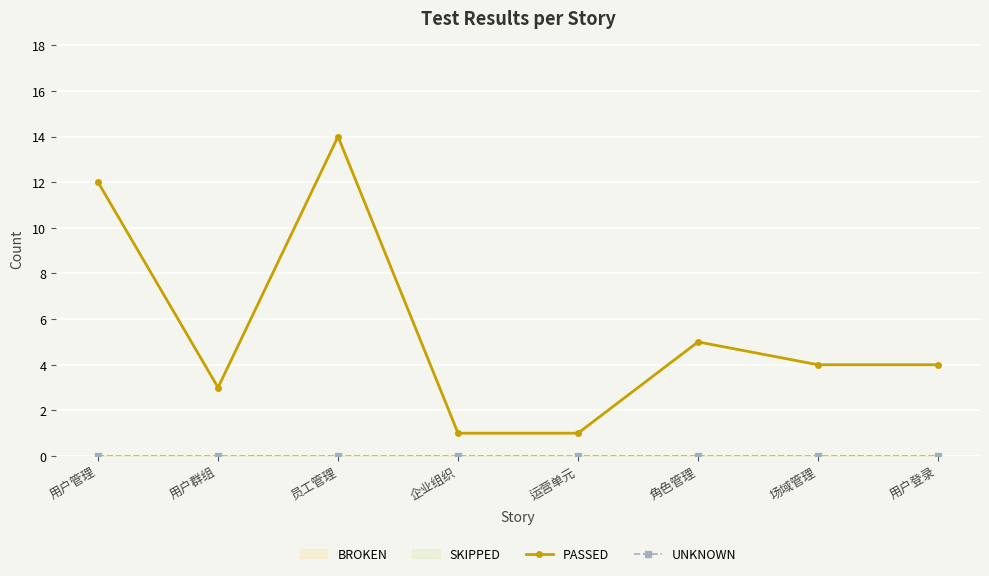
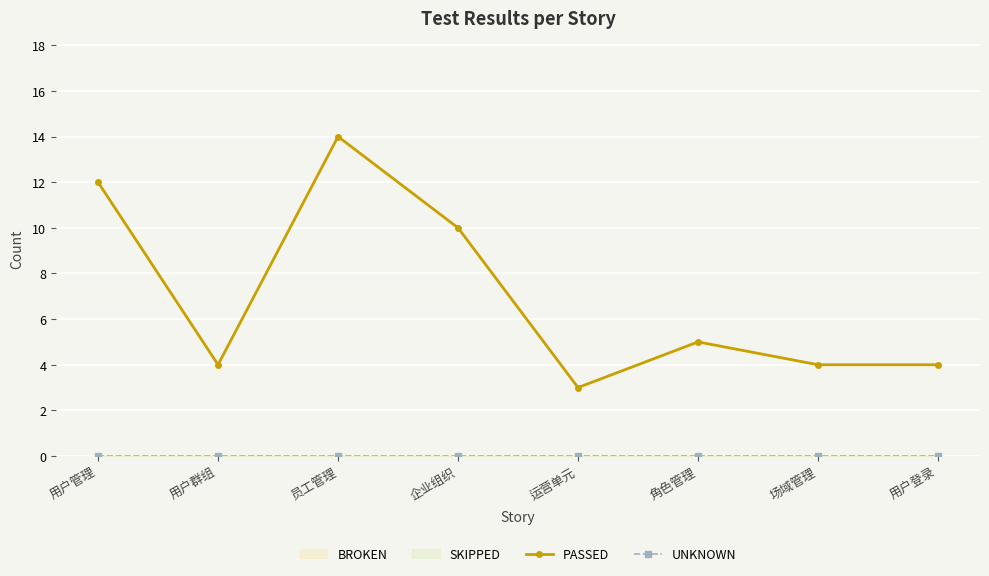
  {
    "PASSED": {
      "用户管理": 12,
-     "用户群组": 3,
+     "用户群组": 4,
      "员工管理": 14,
-     "企业组织": 1,
-     "运营单元": 1,
+     "企业组织": 10,
+     "运营单元": 3,
      "角色管理": 5,
      "场域管理": 4,
      "用户登录": 4
    },
    "SKIPPED": {
      "用户管理": 0,
      "用户群组": 0,
      "员工管理": 0,
      "企业组织": 0,
      "运营单元": 0,
      "角色管理": 0,
      "场域管理": 0,
      "用户登录": 0
    }
  }
